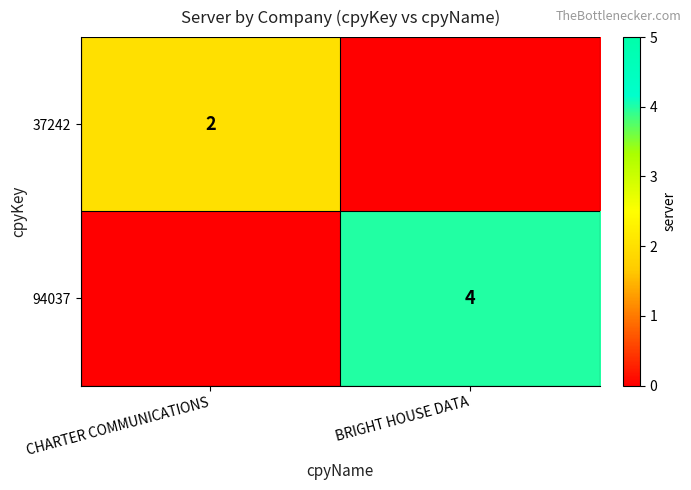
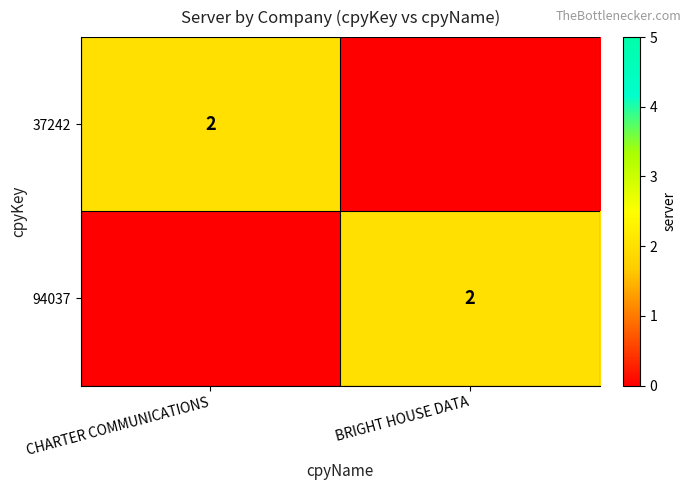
  {
    "37242": {
      "CHARTER COMMUNICATIONS": 2
    },
    "94037": {
-     "BRIGHT HOUSE DATA": 4
+     "BRIGHT HOUSE DATA": 2
    }
  }
